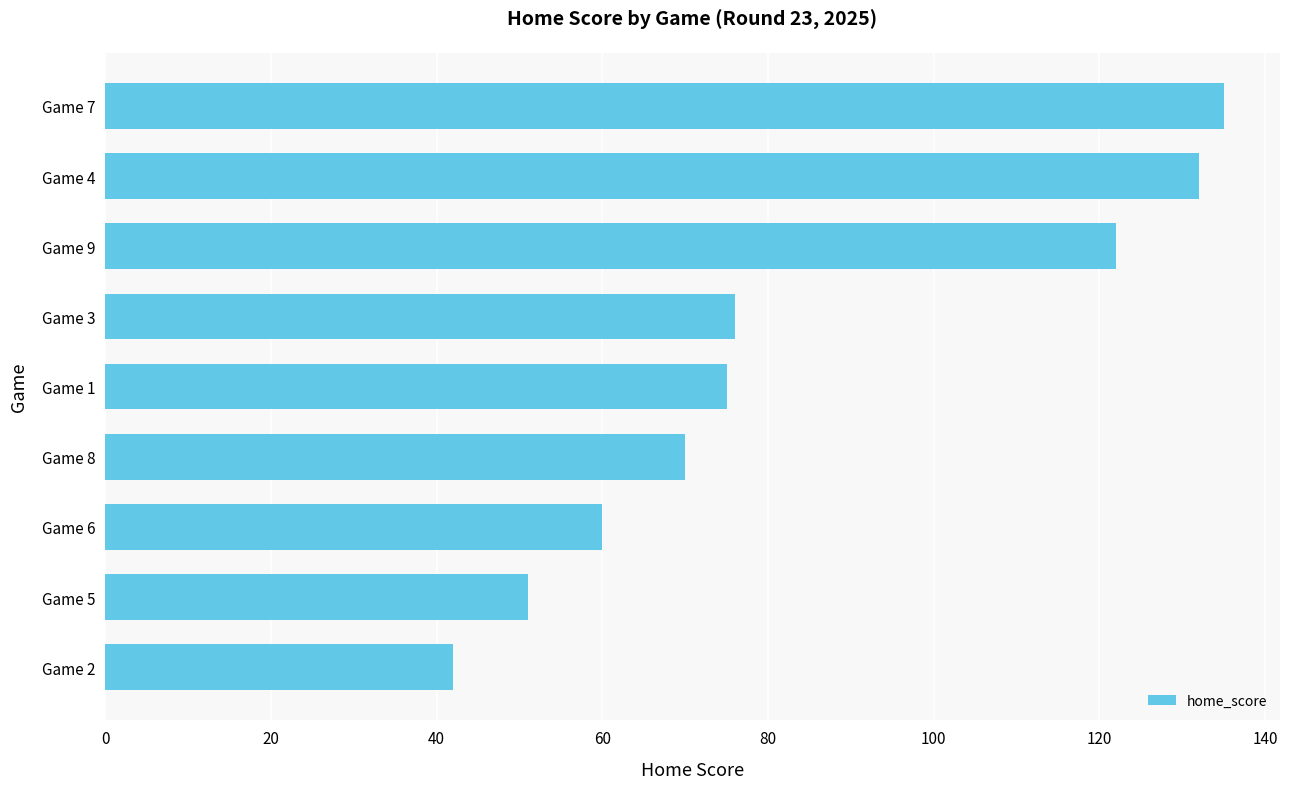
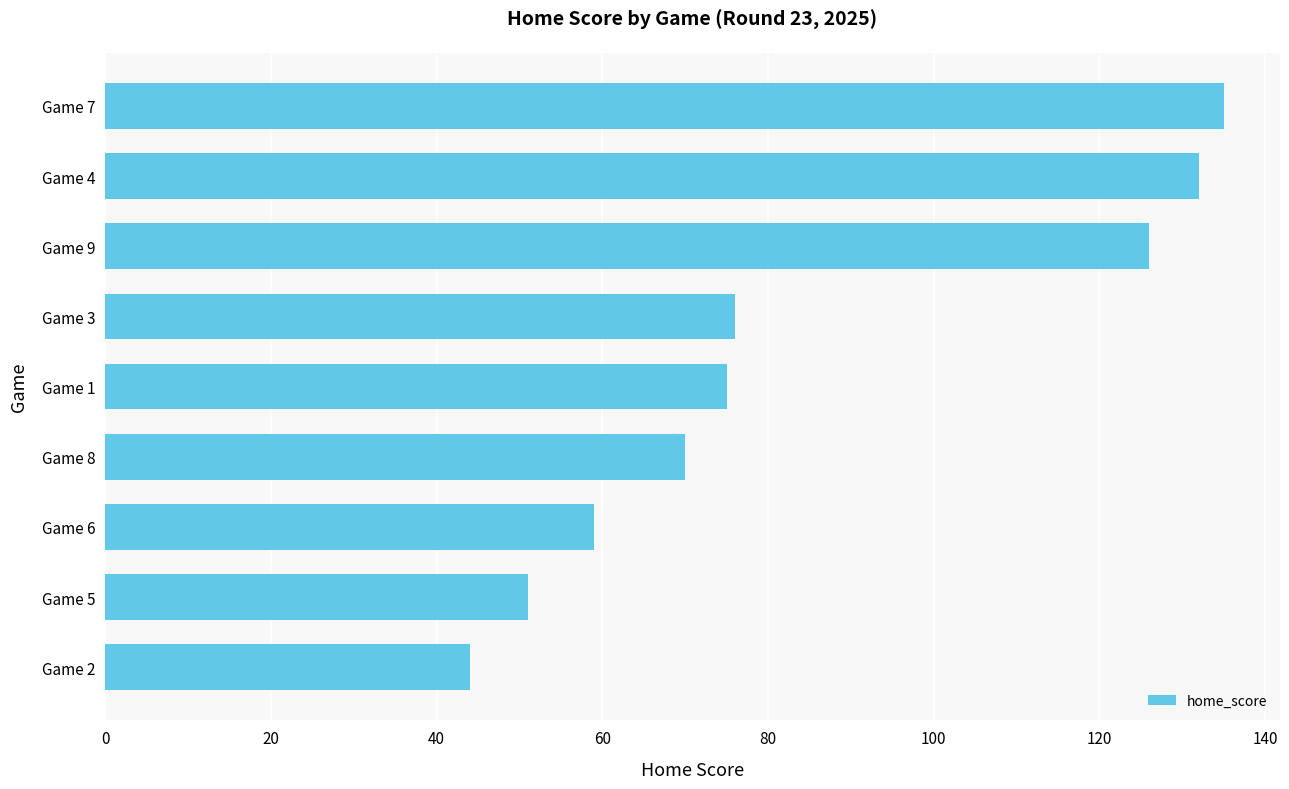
  {
    "Game 7": 135,
    "Game 4": 132,
-   "Game 9": 122,
+   "Game 9": 126,
    "Game 3": 76,
    "Game 1": 75,
    "Game 8": 70,
-   "Game 6": 60,
+   "Game 6": 59,
    "Game 5": 51,
-   "Game 2": 42
+   "Game 2": 44
  }
